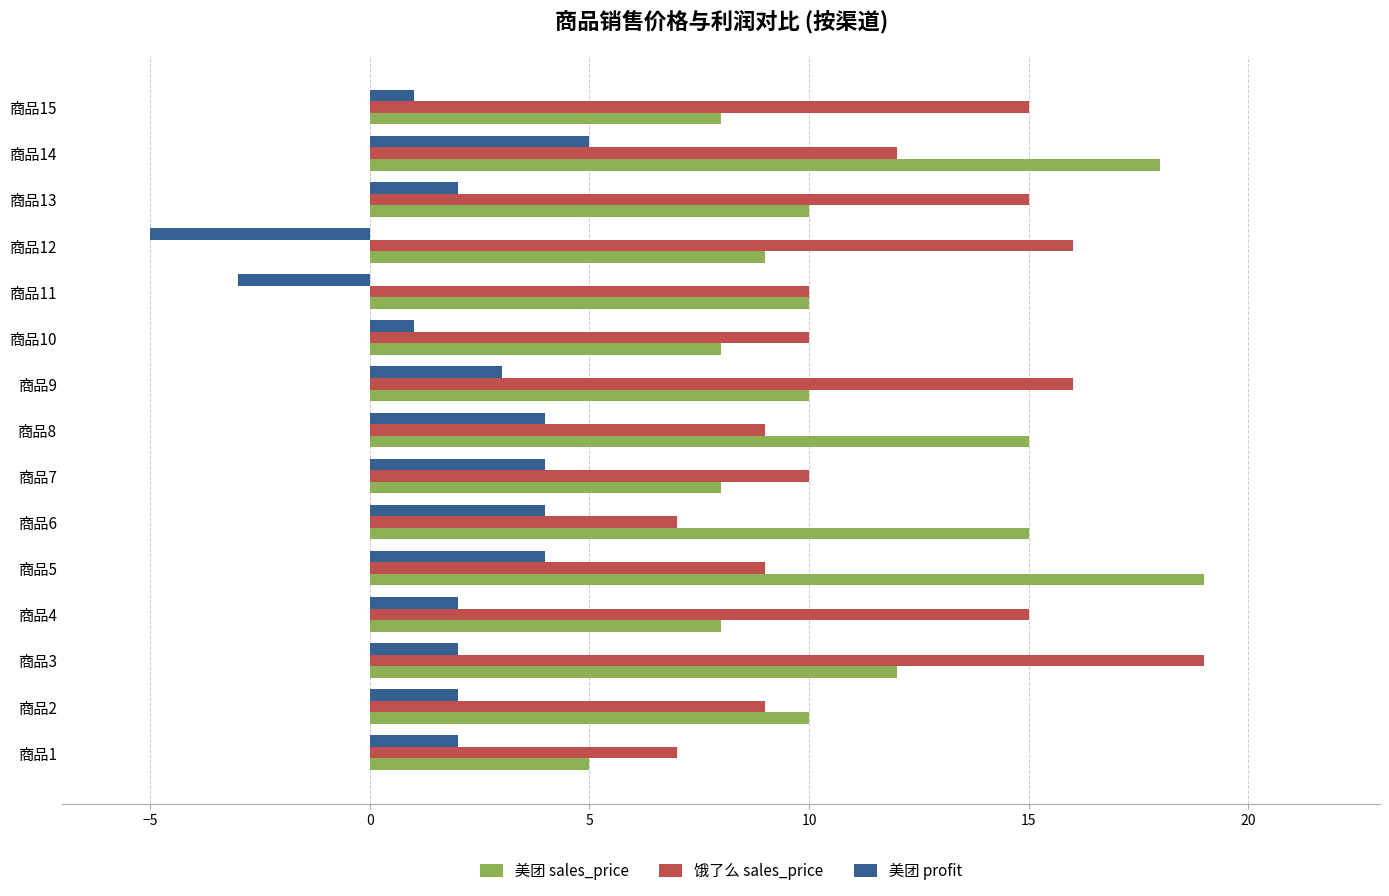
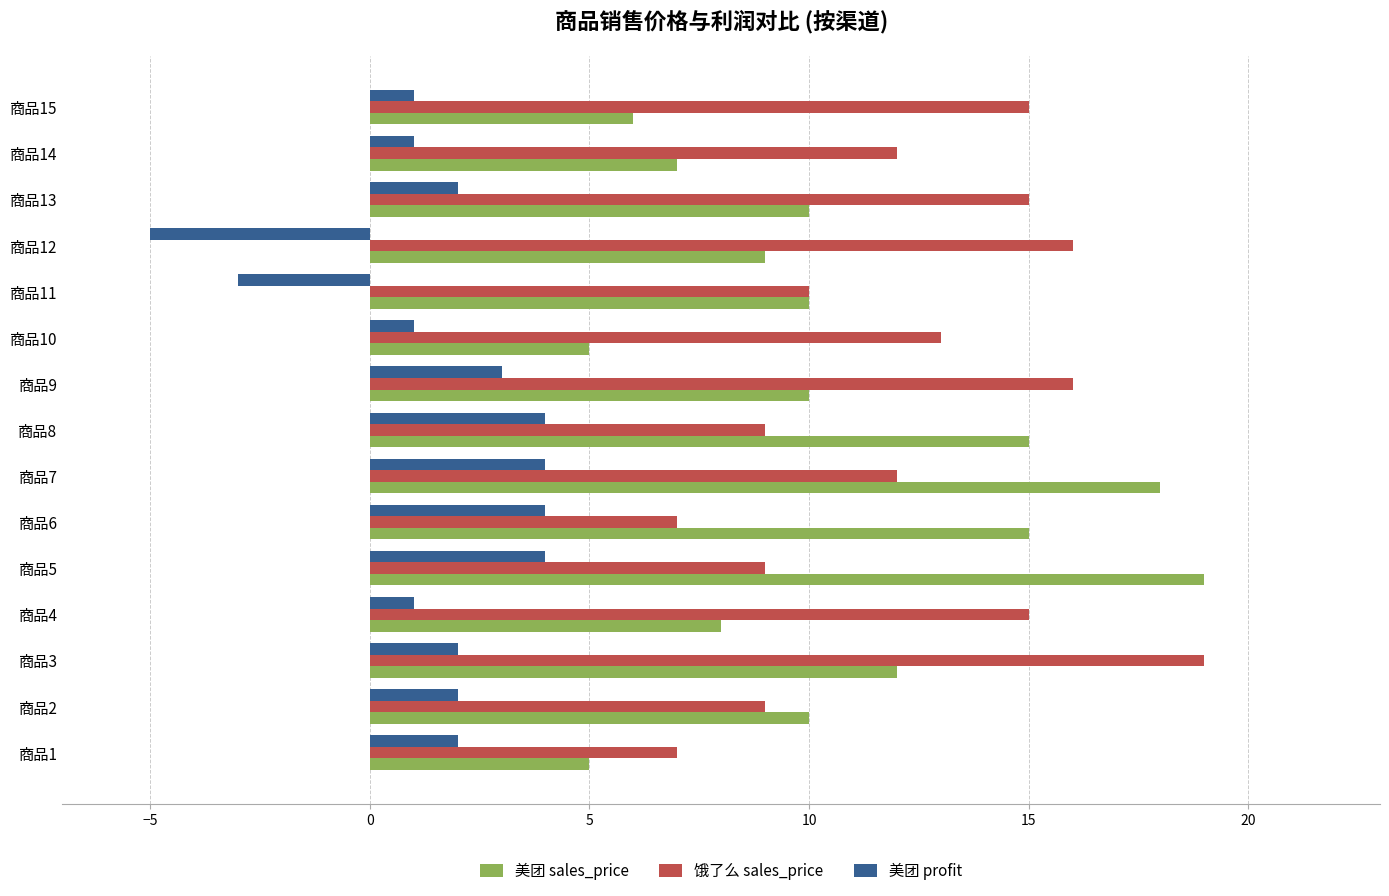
  {
    "美团 sales_price": {
-     "商品15": 8,
-     "商品14": 18,
+     "商品15": 6,
+     "商品14": 7,
      "商品13": 10,
      "商品12": 9,
      "商品11": 10,
-     "商品10": 8,
+     "商品10": 5,
      "商品9": 10,
      "商品8": 15,
-     "商品7": 8,
+     "商品7": 18,
      "商品6": 15,
      "商品5": 19,
      "商品4": 8,
      "商品3": 12,
      "商品2": 10,
      "商品1": 5
    },
    "饿了么 sales_price": {
      "商品15": 15,
      "商品14": 12,
      "商品13": 15,
      "商品12": 16,
      "商品11": 10,
-     "商品10": 10,
+     "商品10": 13,
      "商品9": 16,
      "商品8": 9,
-     "商品7": 10,
+     "商品7": 12,
      "商品6": 7,
      "商品5": 9,
      "商品4": 15,
      "商品3": 19,
      "商品2": 9,
      "商品1": 7
    },
    "美团 profit": {
      "商品15": 1,
-     "商品14": 5,
+     "商品14": 1,
      "商品13": 2,
      "商品12": -5,
      "商品11": -3,
      "商品10": 1,
      "商品9": 3,
      "商品8": 4,
      "商品7": 4,
      "商品6": 4,
      "商品5": 4,
-     "商品4": 2,
+     "商品4": 1,
      "商品3": 2,
      "商品2": 2,
      "商品1": 2
    }
  }
